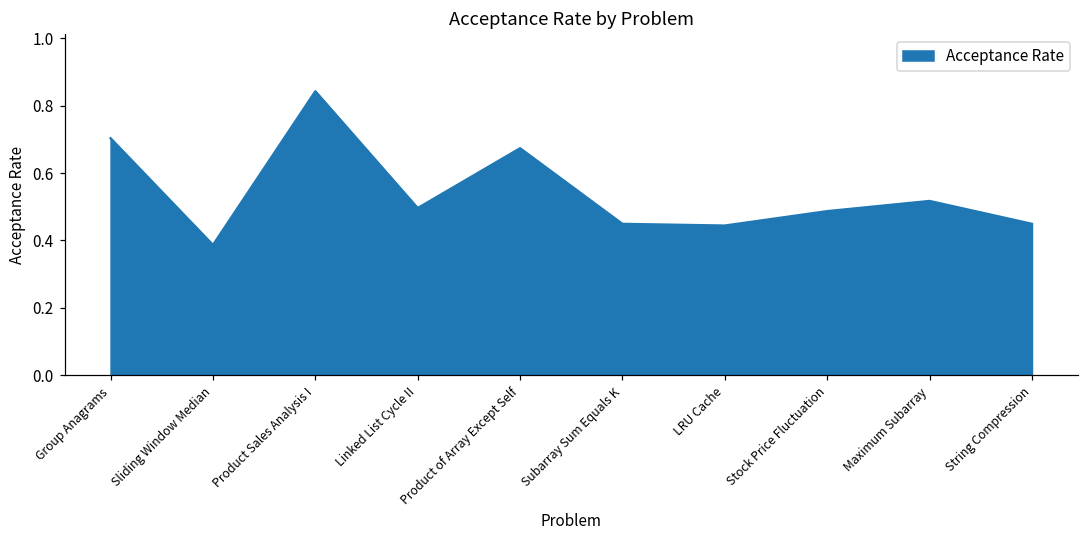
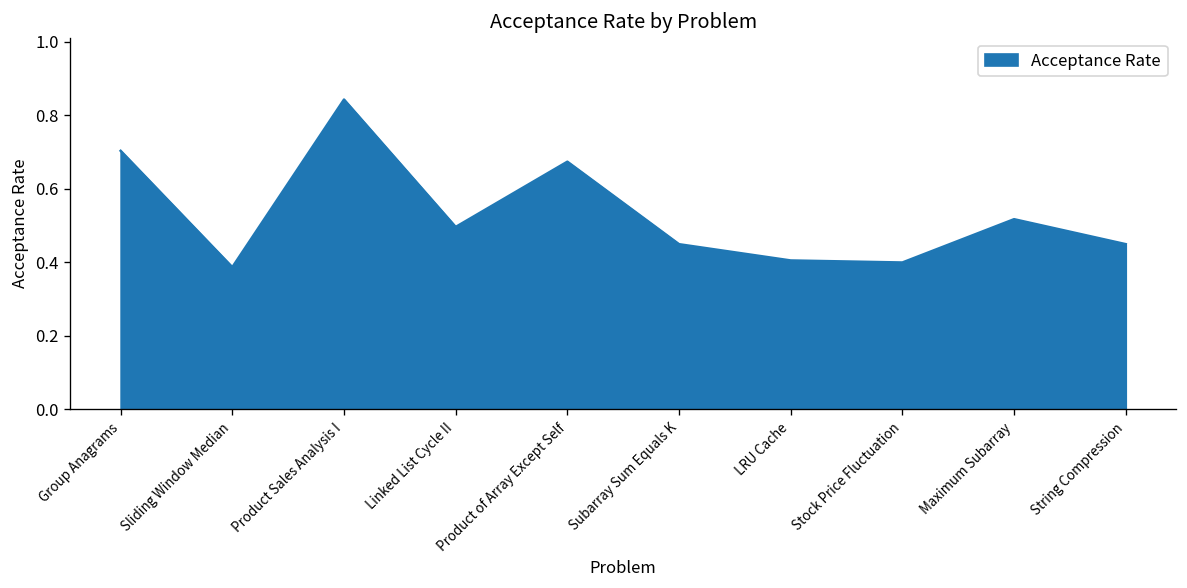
  {
    "Group Anagrams": 0.70,
    "Sliding Window Median": 0.39,
    "Product Sales Analysis I": 0.84,
    "Linked List Cycle II": 0.50,
    "Product of Array Except Self": 0.67,
    "Subarray Sum Equals K": 0.45,
-   "LRU Cache": 0.44,
-   "Stock Price Fluctuation": 0.49,
+   "LRU Cache": 0.41,
+   "Stock Price Fluctuation": 0.40,
    "Maximum Subarray": 0.52,
    "String Compression": 0.45
  }
